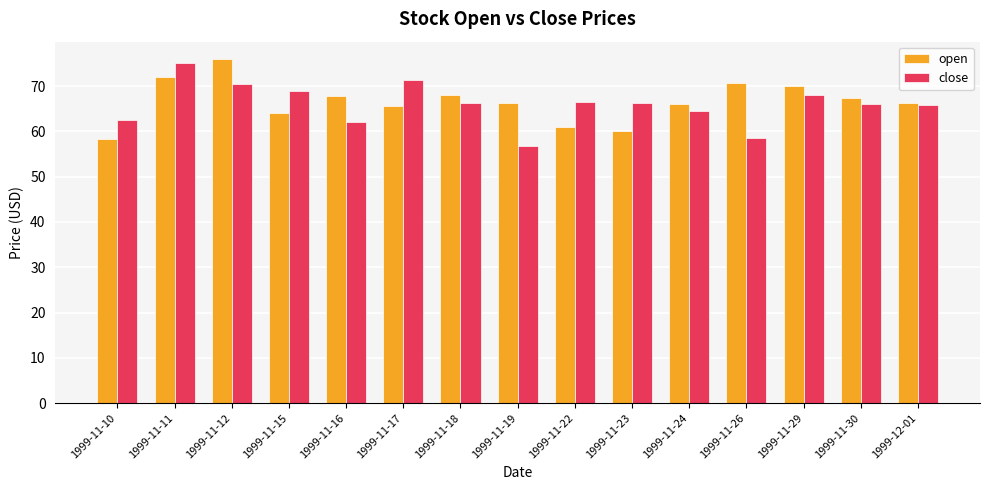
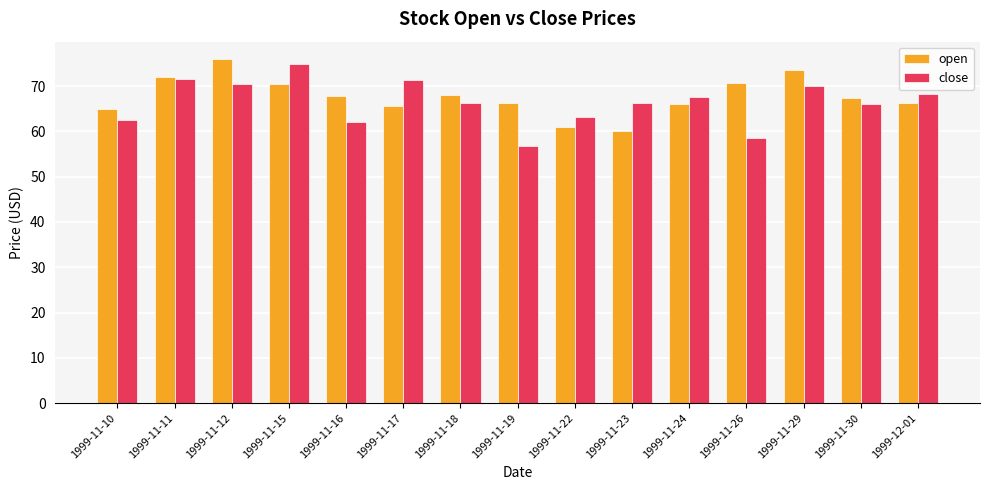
  {
    "open": {
-     "1999-11-10": 58,
+     "1999-11-10": 65,
      "1999-11-11": 72,
      "1999-11-12": 76,
-     "1999-11-15": 64,
+     "1999-11-15": 71,
      "1999-11-16": 68,
      "1999-11-17": 66,
      "1999-11-18": 68,
      "1999-11-19": 66,
      "1999-11-22": 61,
      "1999-11-23": 60,
      "1999-11-24": 66,
      "1999-11-26": 71,
-     "1999-11-29": 70,
+     "1999-11-29": 74,
      "1999-11-30": 67,
      "1999-12-01": 66
    },
    "close": {
      "1999-11-10": 62,
-     "1999-11-11": 75,
+     "1999-11-11": 72,
      "1999-11-12": 71,
-     "1999-11-15": 69,
+     "1999-11-15": 75,
      "1999-11-16": 62,
      "1999-11-17": 71,
      "1999-11-18": 66,
      "1999-11-19": 57,
-     "1999-11-22": 67,
+     "1999-11-22": 63,
      "1999-11-23": 66,
-     "1999-11-24": 64,
+     "1999-11-24": 68,
      "1999-11-26": 58,
-     "1999-11-29": 68,
+     "1999-11-29": 70,
      "1999-11-30": 66,
-     "1999-12-01": 66
+     "1999-12-01": 68
    }
  }
